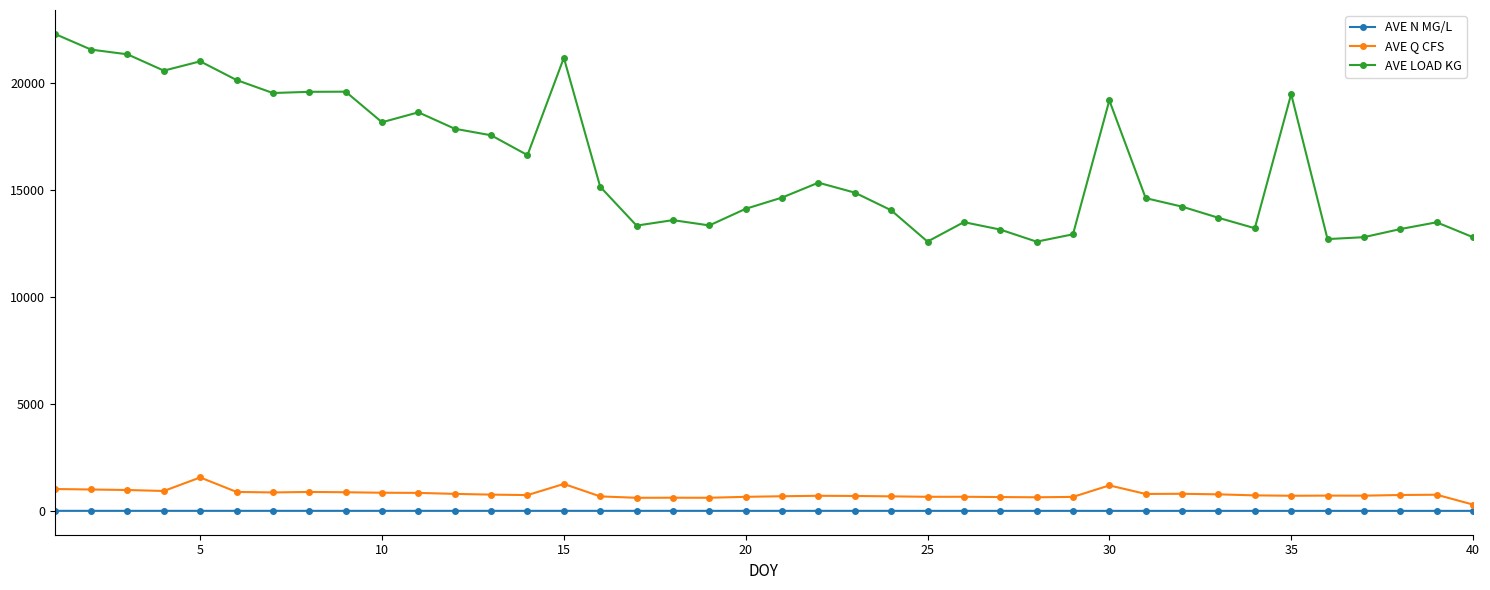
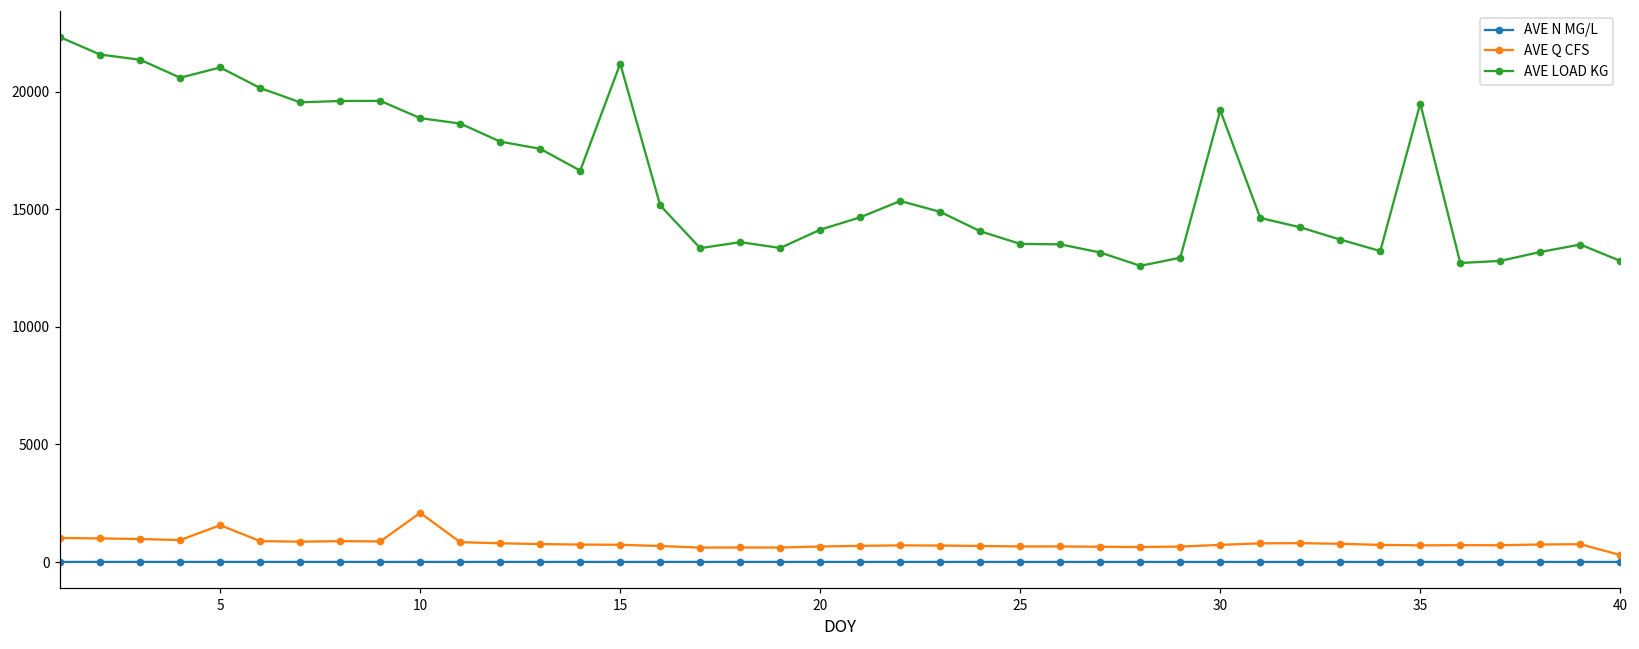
  {
    "AVE N MG/L": {
      "5": 0,
      "10": 0,
      "15": 0,
      "20": 0,
      "25": 0,
      "30": 0,
      "35": 0,
      "40": 0
    },
    "AVE Q CFS": {
      "5": 1600,
-     "10": 900,
-     "15": 1300,
+     "10": 2100,
+     "15": 700,
      "20": 700,
      "25": 700,
-     "30": 1200,
+     "30": 700,
      "35": 700,
      "40": 300
    },
    "AVE LOAD KG": {
      "5": 21000,
-     "10": 18200,
+     "10": 18900,
      "15": 21200,
      "20": 14100,
-     "25": 12600,
+     "25": 13500,
      "30": 19200,
      "35": 19500,
      "40": 12800
    }
  }
